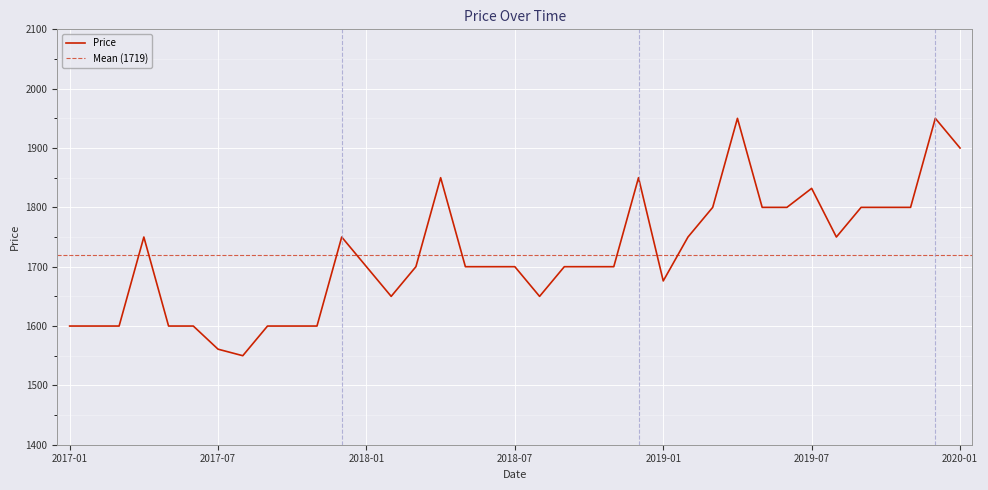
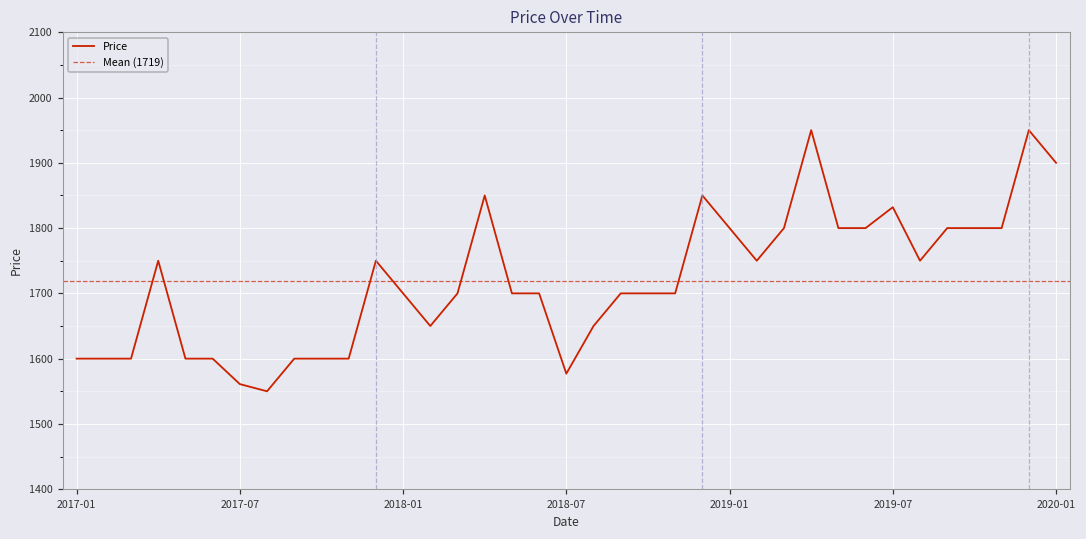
  {
    "2017-01": 1600,
    "2017-07": 1560,
    "2018-01": 1700,
-   "2018-07": 1700,
-   "2019-01": 1680,
+   "2018-07": 1580,
+   "2019-01": 1800,
    "2019-07": 1830,
    "2020-01": 1900
  }
